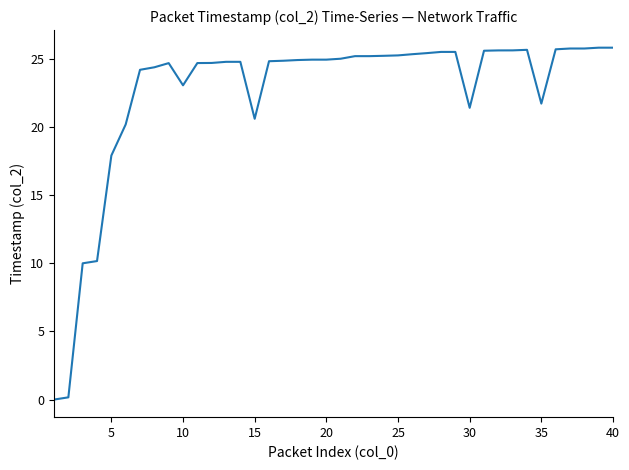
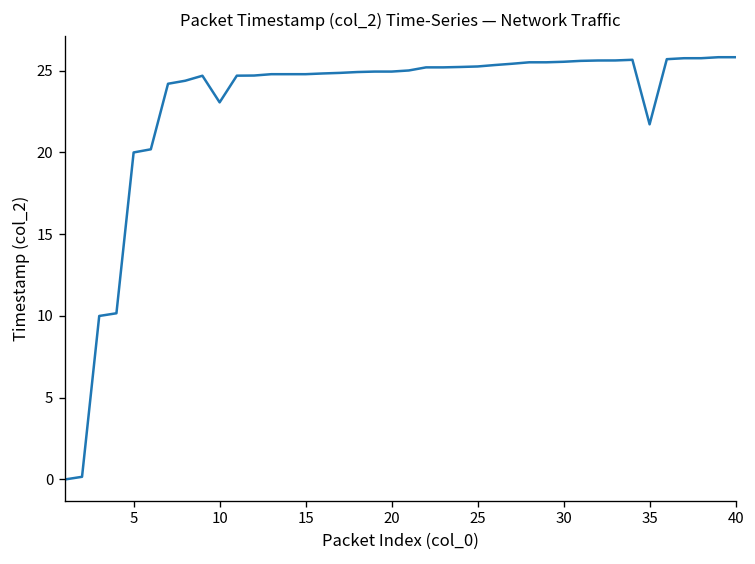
  {
-   "5": 17.9,
+   "5": 20.0,
    "10": 23.1,
-   "15": 20.6,
+   "15": 24.8,
    "20": 24.9,
    "25": 25.3,
-   "30": 21.4,
+   "30": 25.5,
    "35": 21.7,
    "40": 25.8
  }
